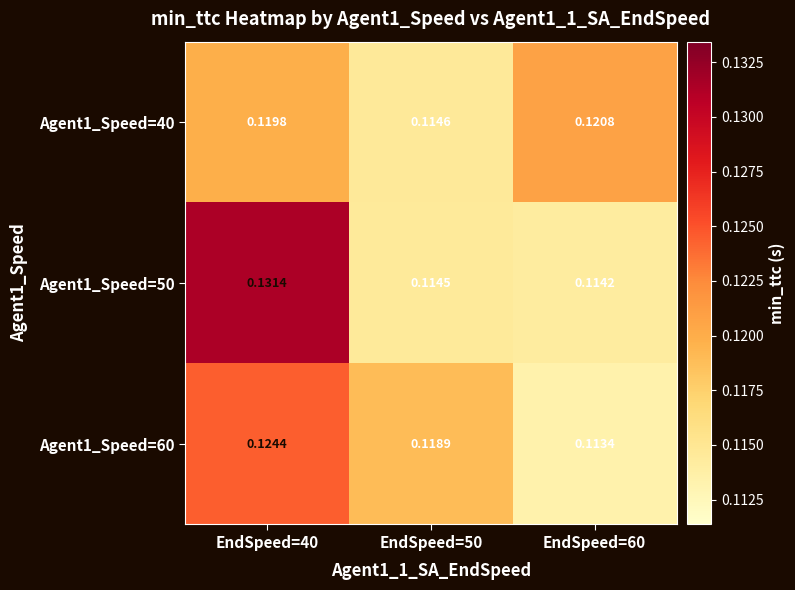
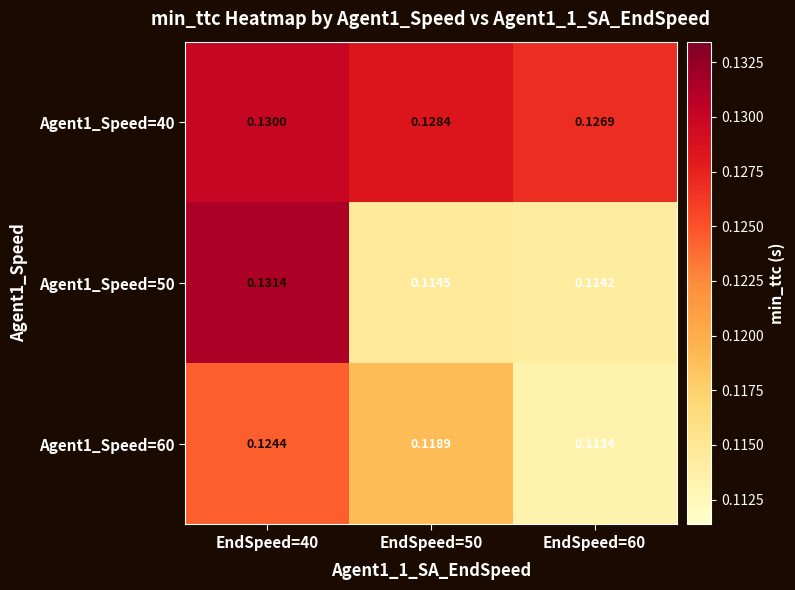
  {
    "Agent1_Speed=40": {
-     "EndSpeed=40": 0.1198,
-     "EndSpeed=50": 0.1146,
-     "EndSpeed=60": 0.1208
+     "EndSpeed=40": 0.1300,
+     "EndSpeed=50": 0.1284,
+     "EndSpeed=60": 0.1269
    },
    "Agent1_Speed=50": {
      "EndSpeed=40": 0.1314,
      "EndSpeed=50": 0.1145,
      "EndSpeed=60": 0.1142
    },
    "Agent1_Speed=60": {
      "EndSpeed=40": 0.1244,
      "EndSpeed=50": 0.1189,
      "EndSpeed=60": 0.1134
    }
  }
